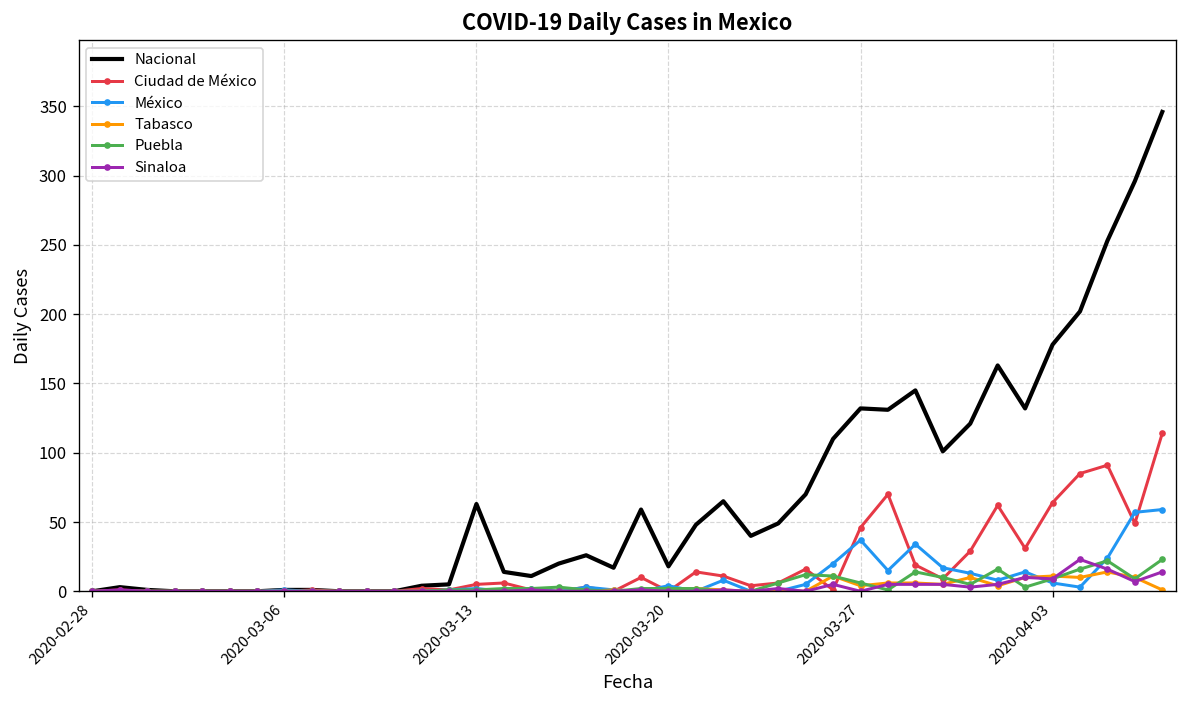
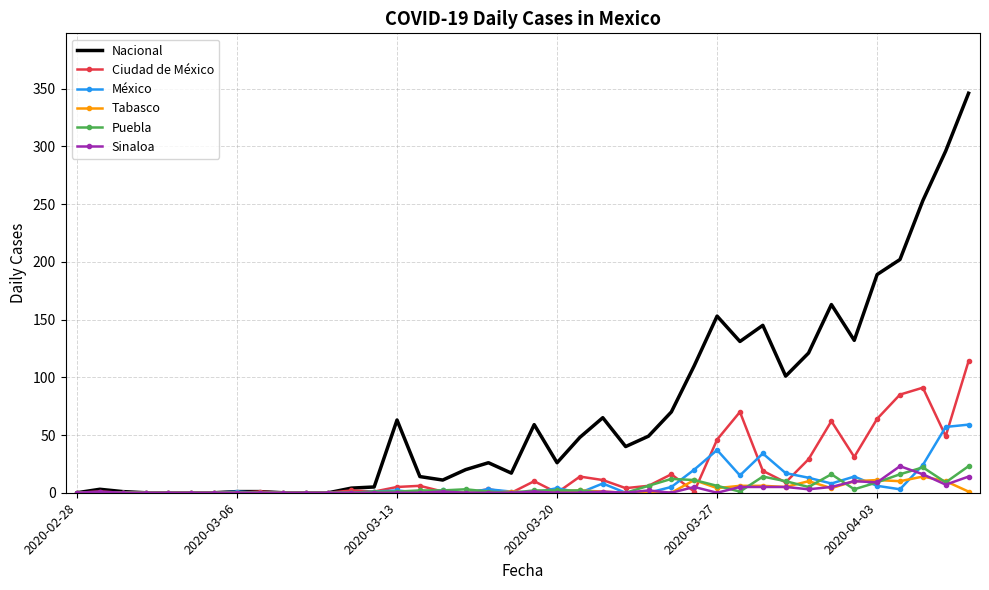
  {
    "Nacional": {
      "2020-03-13": 63,
-     "2020-03-20": 18,
-     "2020-03-27": 132,
-     "2020-04-03": 178
+     "2020-03-20": 26,
+     "2020-03-27": 153,
+     "2020-04-03": 189
    },
    "Ciudad de México": {
      "2020-03-13": 5,
      "2020-03-27": 46,
      "2020-04-03": 64
    },
    "México": {
      "2020-03-27": 37,
      "2020-04-03": 6
    },
    "Sinaloa": {
      "2020-03-27": 0
    }
  }
